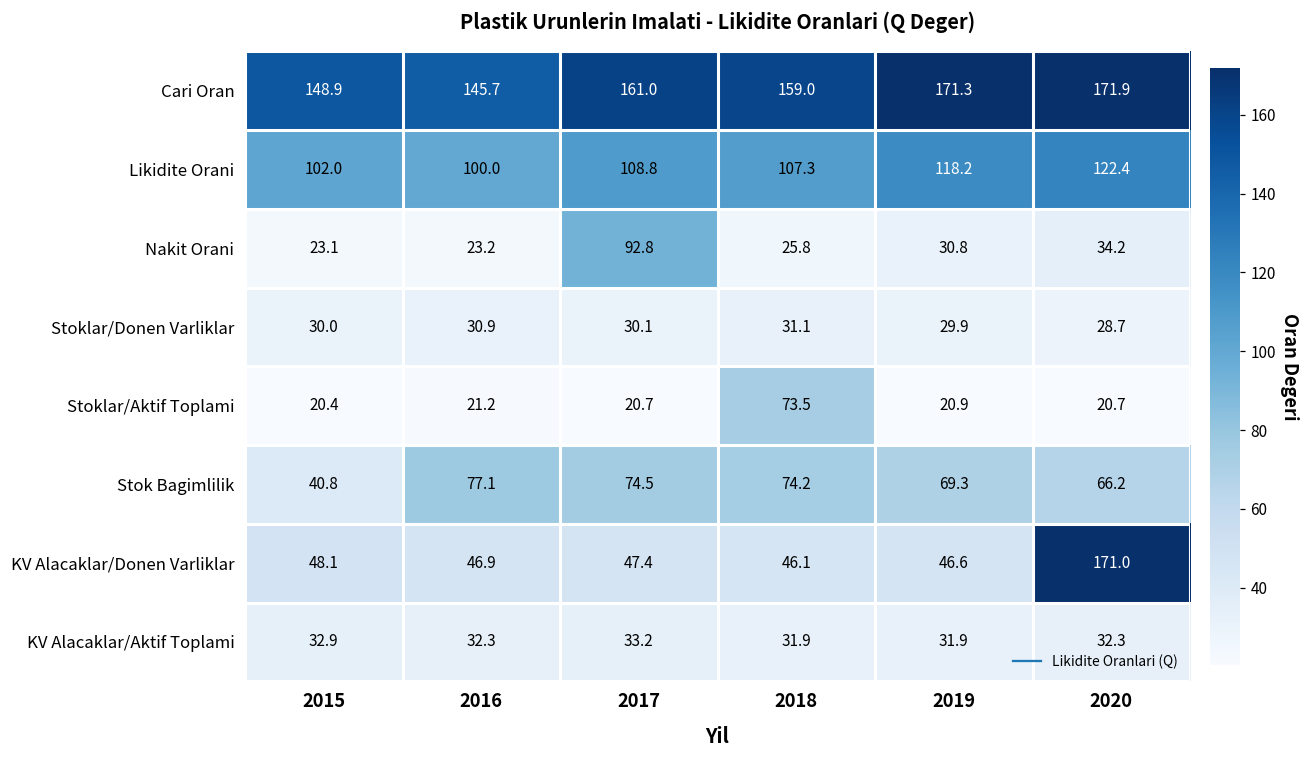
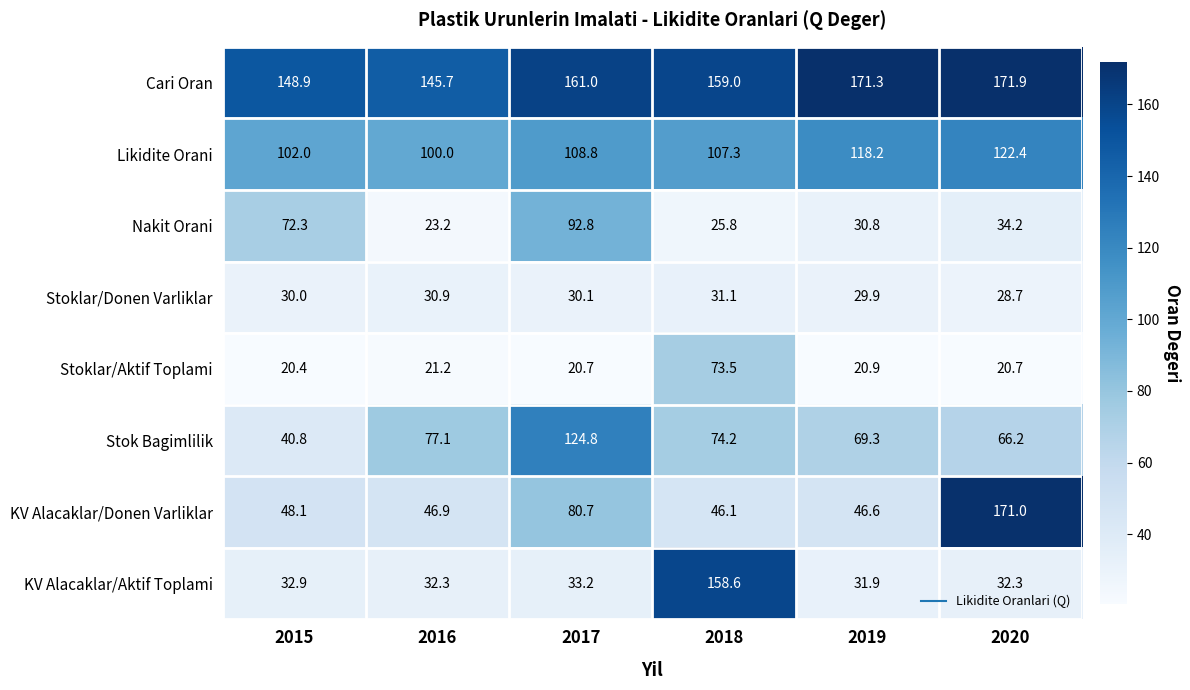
  {
    "Cari Oran": {
      "2015": 148.9,
      "2016": 145.7,
      "2017": 161.0,
      "2018": 159.0,
      "2019": 171.3,
      "2020": 171.9
    },
    "Likidite Orani": {
      "2015": 102.0,
      "2016": 100.0,
      "2017": 108.8,
      "2018": 107.3,
      "2019": 118.2,
      "2020": 122.4
    },
    "Nakit Orani": {
-     "2015": 23.1,
+     "2015": 72.3,
      "2016": 23.2,
      "2017": 92.8,
      "2018": 25.8,
      "2019": 30.8,
      "2020": 34.2
    },
    "Stoklar/Donen Varliklar": {
      "2015": 30.0,
      "2016": 30.9,
      "2017": 30.1,
      "2018": 31.1,
      "2019": 29.9,
      "2020": 28.7
    },
    "Stoklar/Aktif Toplami": {
      "2015": 20.4,
      "2016": 21.2,
      "2017": 20.7,
      "2018": 73.5,
      "2019": 20.9,
      "2020": 20.7
    },
    "Stok Bagimlilik": {
      "2015": 40.8,
      "2016": 77.1,
-     "2017": 74.5,
+     "2017": 124.8,
      "2018": 74.2,
      "2019": 69.3,
      "2020": 66.2
    },
    "KV Alacaklar/Donen Varliklar": {
      "2015": 48.1,
      "2016": 46.9,
-     "2017": 47.4,
+     "2017": 80.7,
      "2018": 46.1,
      "2019": 46.6,
      "2020": 171.0
    },
    "KV Alacaklar/Aktif Toplami": {
      "2015": 32.9,
      "2016": 32.3,
      "2017": 33.2,
-     "2018": 31.9,
+     "2018": 158.6,
      "2019": 31.9,
      "2020": 32.3
    }
  }
